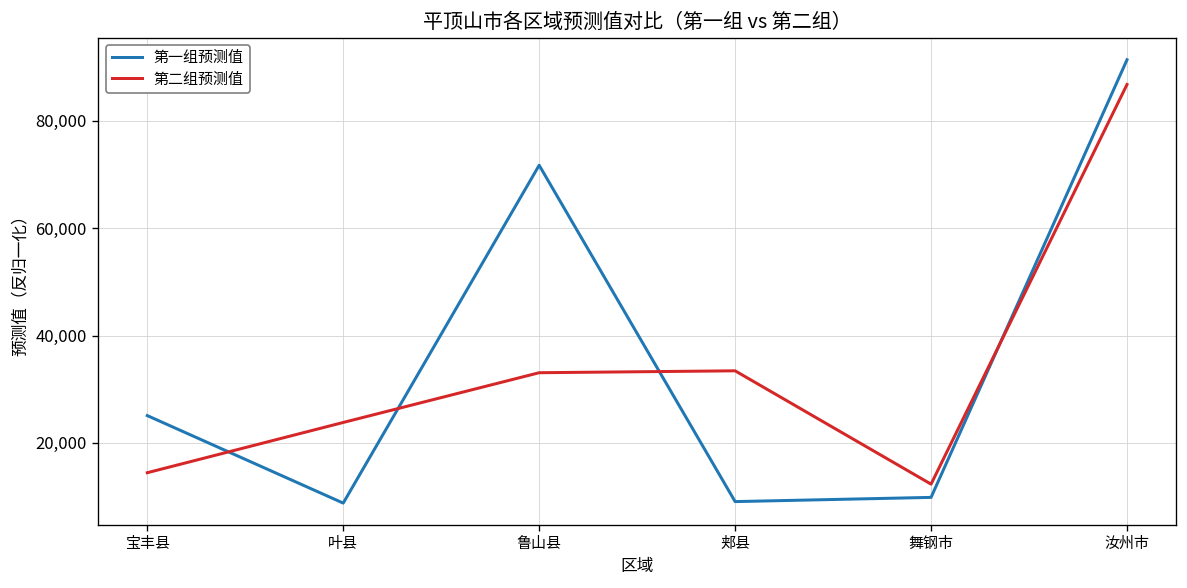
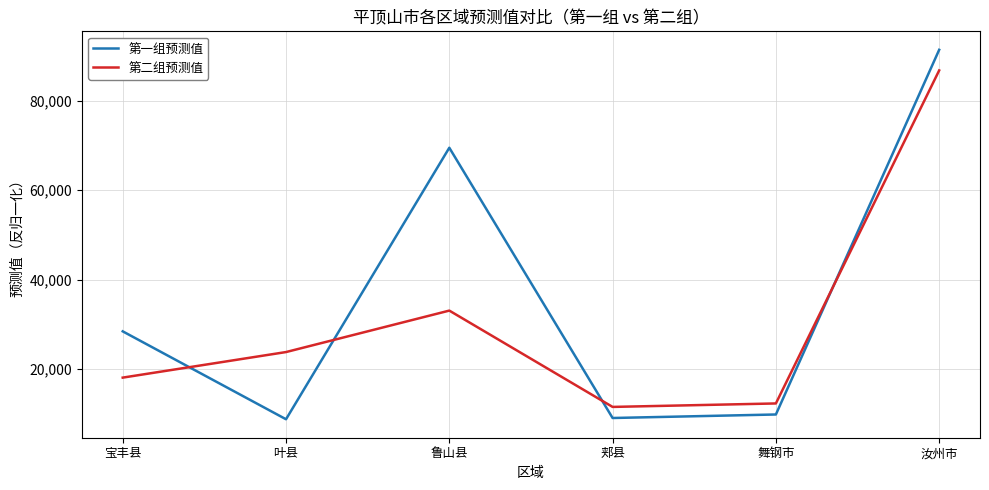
  {
    "第一组预测值": {
-     "宝丰县": "25,000",
+     "宝丰县": "28,000",
      "叶县": "9,000",
-     "鲁山县": "72,000",
+     "鲁山县": "69,000",
      "郏县": "9,000",
      "舞钢市": "10,000",
      "汝州市": "91,000"
    },
    "第二组预测值": {
-     "宝丰县": "14,000",
+     "宝丰县": "18,000",
      "叶县": "24,000",
      "鲁山县": "33,000",
-     "郏县": "33,000",
+     "郏县": "12,000",
      "舞钢市": "12,000",
      "汝州市": "87,000"
    }
  }
